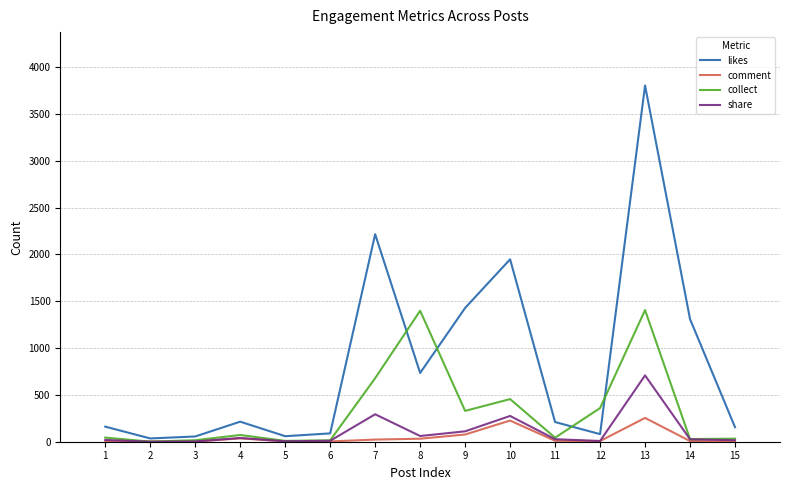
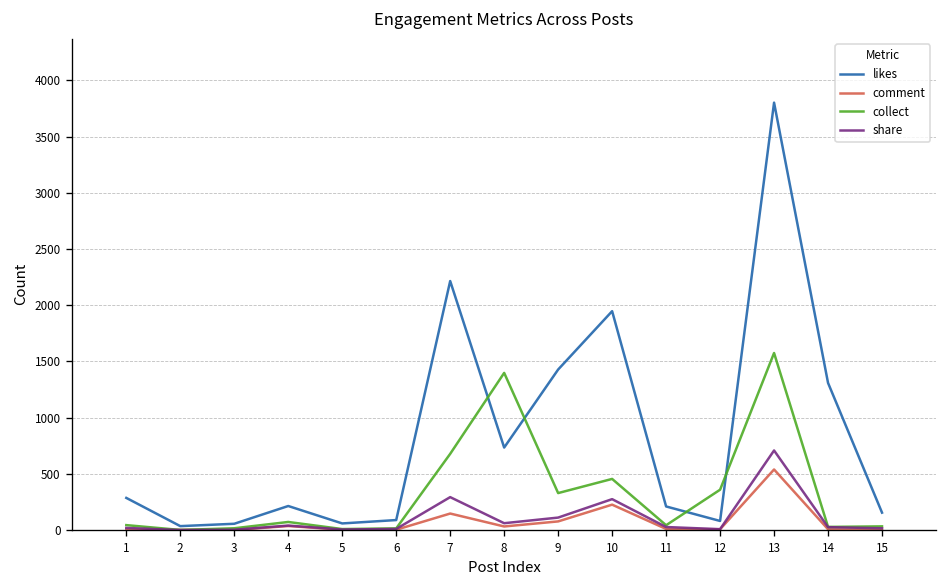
  {
    "likes": {
-     "1": 200,
+     "1": 300,
      "2": 0,
      "3": 100,
      "4": 200,
      "5": 100,
      "6": 100,
      "7": 2200,
      "8": 700,
      "9": 1400,
      "10": 1900,
      "11": 200,
      "12": 100,
      "13": 3800,
      "14": 1300,
      "15": 200
    },
    "comment": {
-     "7": 0,
+     "7": 100,
      "8": 0,
      "9": 100,
      "10": 200,
-     "13": 300
+     "13": 500
    },
    "collect": {
      "4": 100,
      "7": 700,
      "8": 1400,
      "9": 300,
      "10": 500,
      "12": 400,
-     "13": 1400
+     "13": 1600
    },
    "share": {
      "7": 300,
      "8": 100,
      "9": 100,
      "10": 300,
      "13": 700
    }
  }
